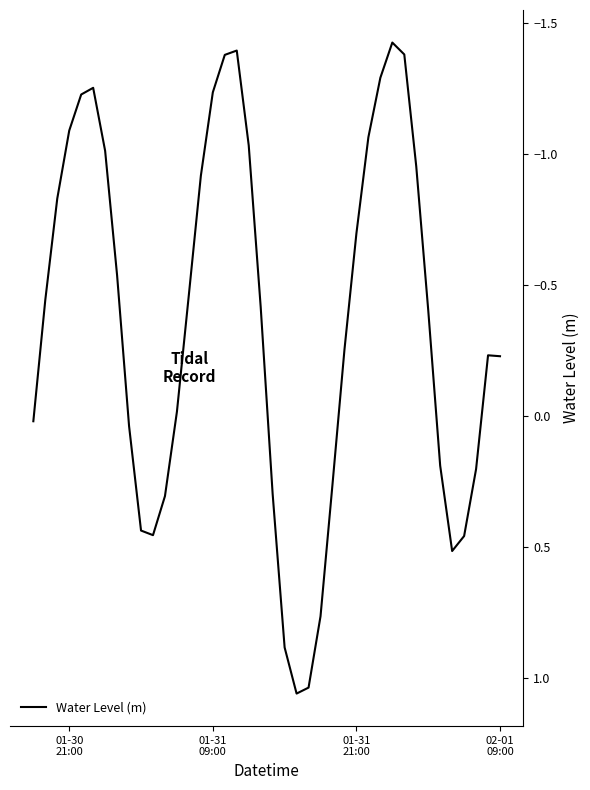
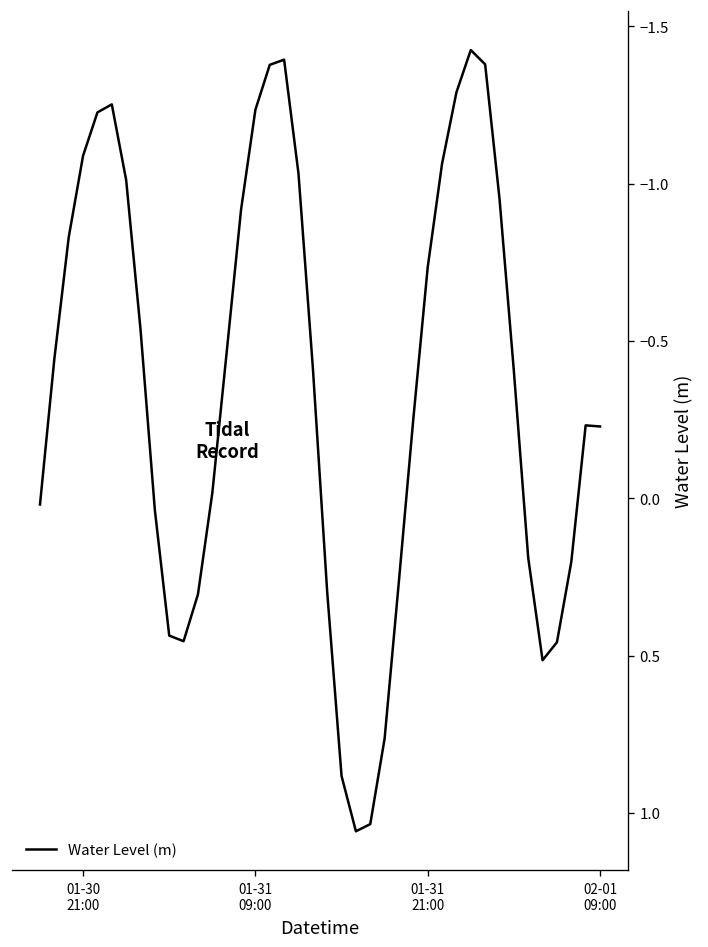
  {
    "01-30 21:00": -1.09,
    "01-31 09:00": -1.23,
-   "01-31 21:00": -0.70,
+   "01-31 21:00": -0.73,
    "02-01 09:00": -0.23
  }
